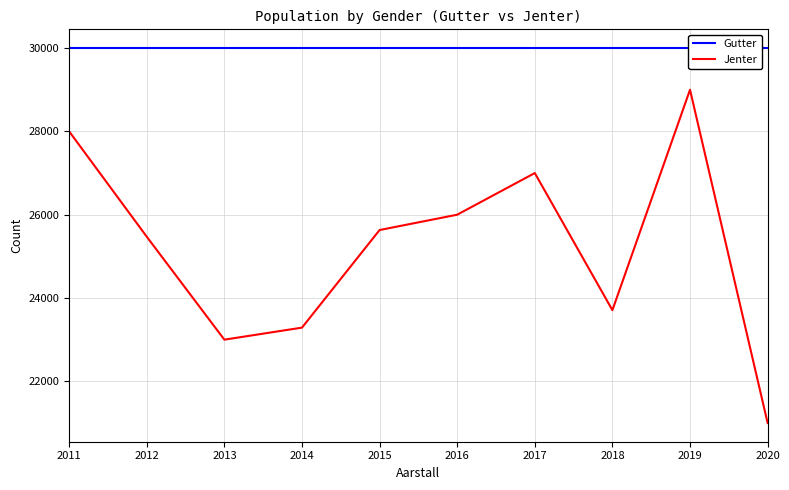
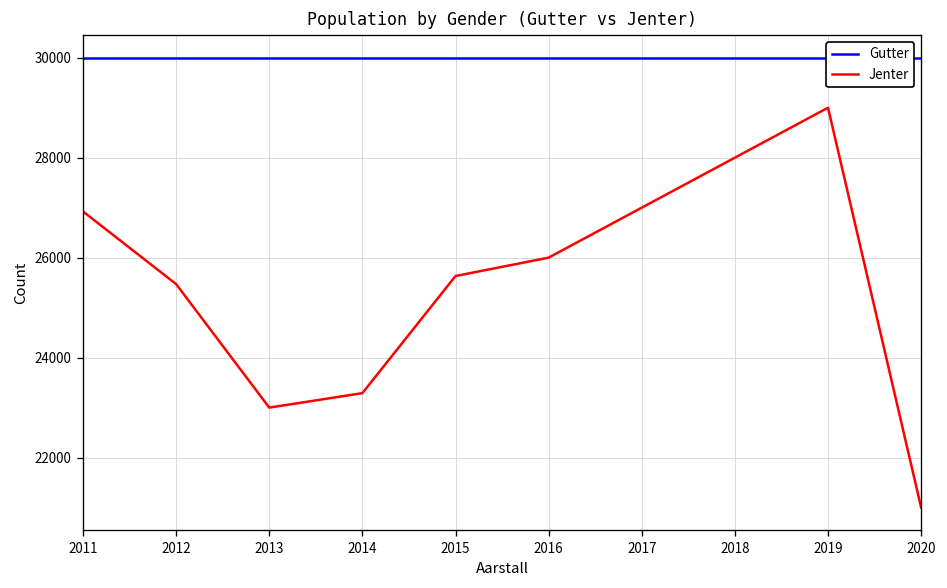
  {
    "Gutter": {
      "2011": 30000,
      "2012": 30000,
      "2013": 30000,
      "2014": 30000,
      "2015": 30000,
      "2016": 30000,
      "2017": 30000,
      "2018": 30000,
      "2020": 30000
    },
    "Jenter": {
-     "2011": 28000,
+     "2011": 26900,
      "2012": 25500,
      "2013": 23000,
      "2014": 23300,
      "2015": 25600,
      "2016": 26000,
      "2017": 27000,
-     "2018": 23700,
+     "2018": 28000,
      "2019": 29000,
      "2020": 21000
    }
  }
